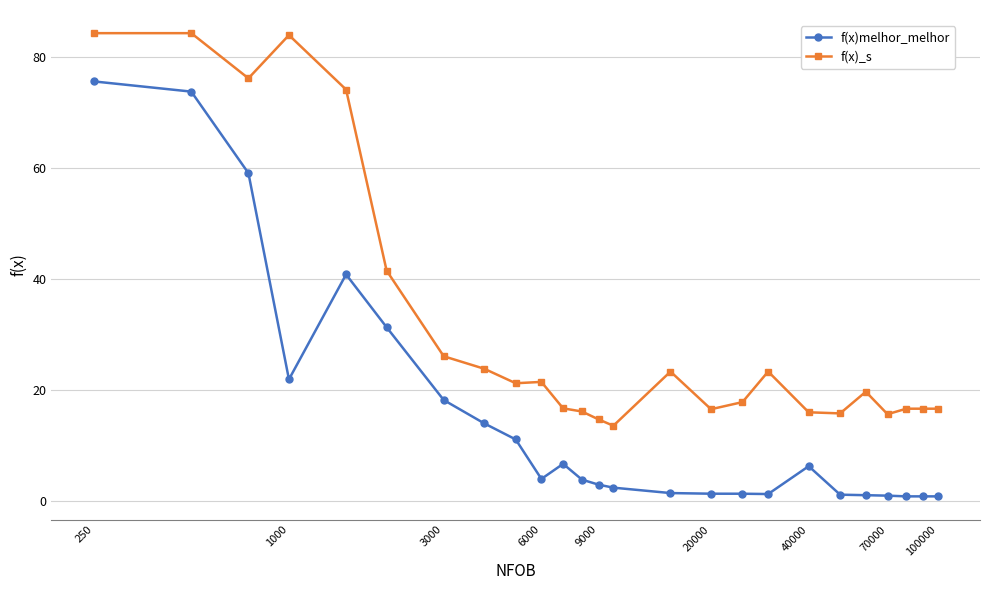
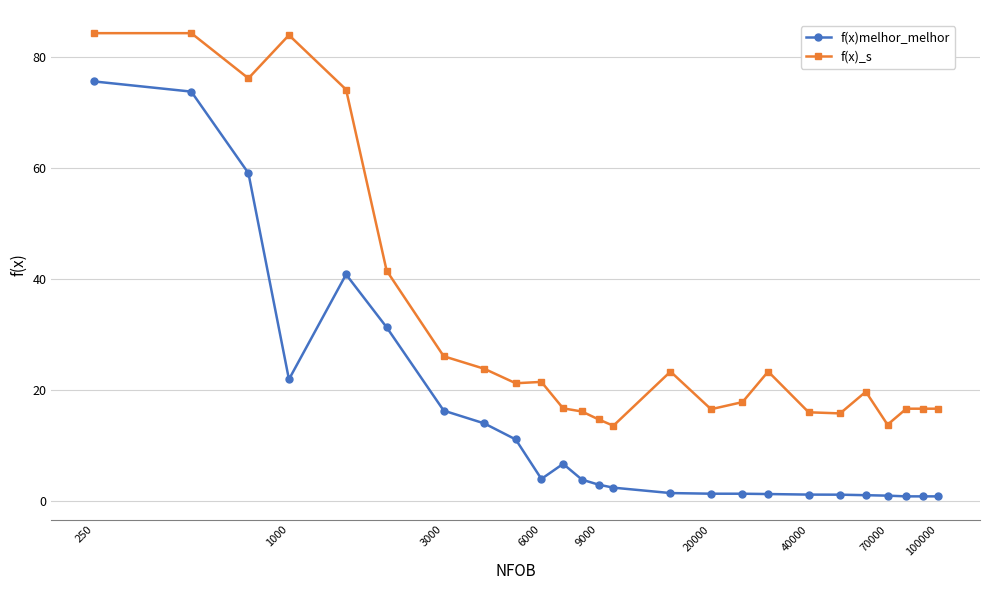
  {
    "f(x)melhor_melhor": {
      "250": 76,
      "1000": 22,
-     "3000": 18,
+     "3000": 16,
      "6000": 4,
      "9000": 3,
      "20000": 1,
-     "40000": 6,
+     "40000": 1,
      "70000": 1,
      "100000": 1
    },
    "f(x)_s": {
      "250": 84,
      "1000": 84,
      "3000": 26,
      "6000": 21,
      "9000": 15,
      "20000": 17,
      "40000": 16,
-     "70000": 16,
+     "70000": 14,
      "100000": 17
    }
  }
